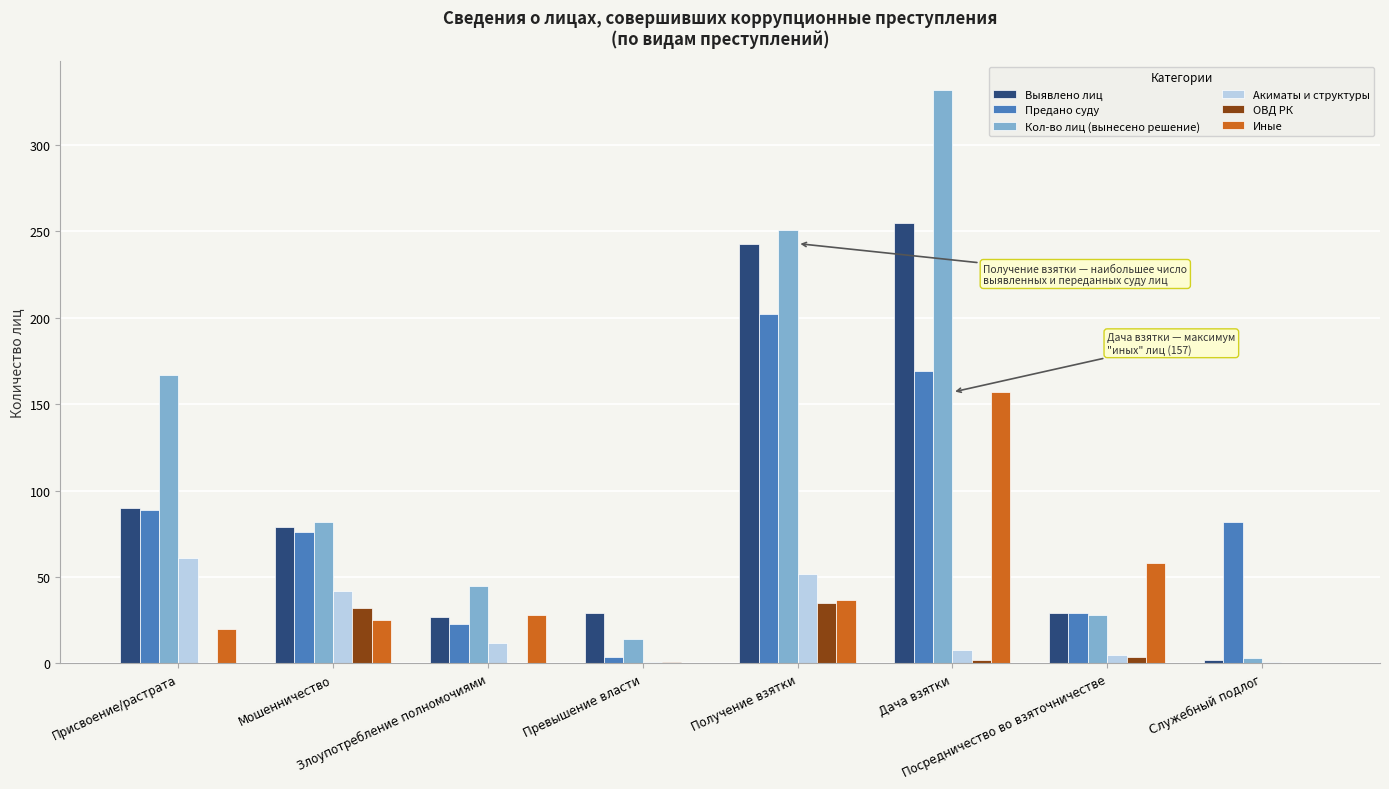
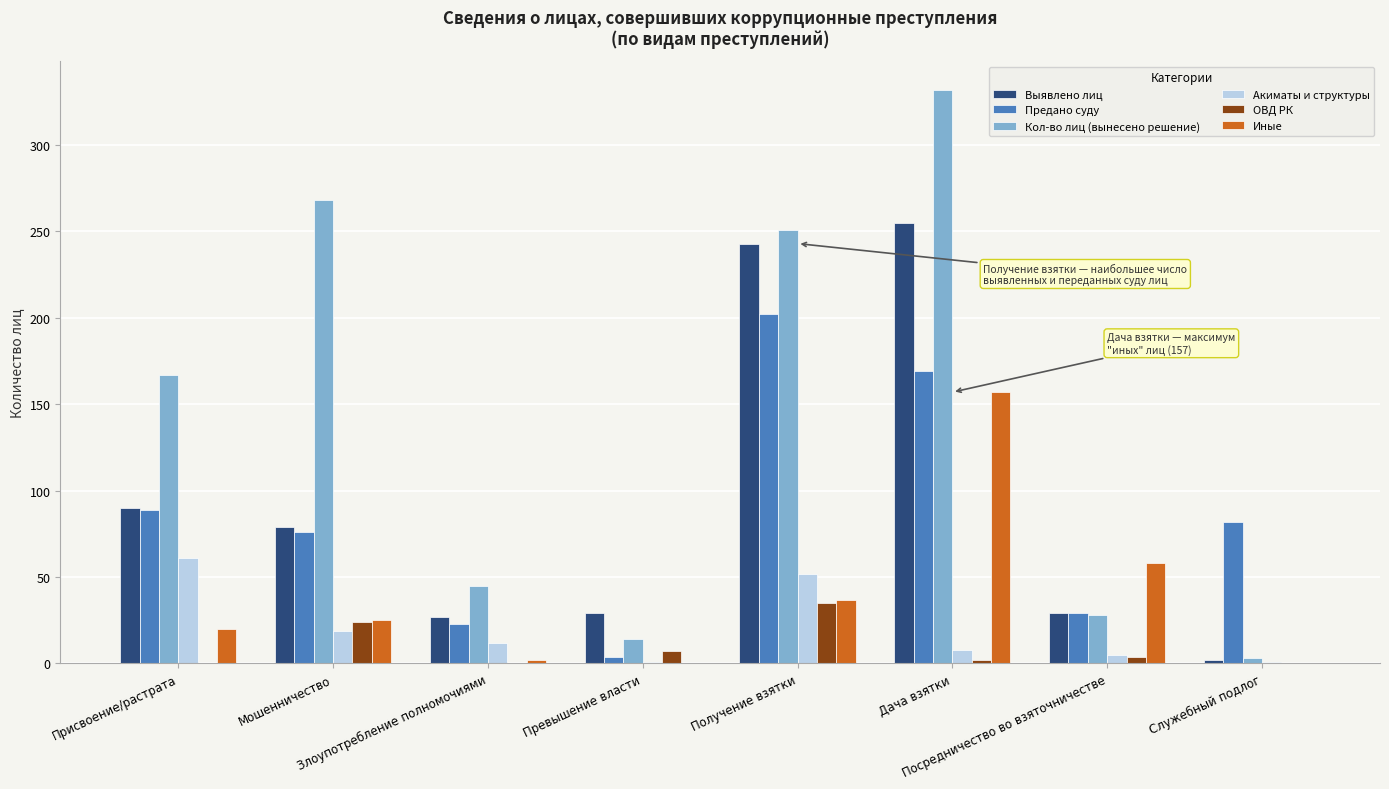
  {
    "Выявлено лиц": {
      "Присвоение/растрата": 90,
      "Мошенничество": 79,
      "Злоупотребление полномочиями": 27,
      "Превышение власти": 29,
      "Получение взятки": 243,
      "Дача взятки": 255,
      "Посредничество во взяточничестве": 29,
      "Служебный подлог": 2
    },
    "Предано суду": {
      "Присвоение/растрата": 89,
      "Мошенничество": 76,
      "Злоупотребление полномочиями": 23,
      "Превышение власти": 4,
      "Получение взятки": 202,
      "Дача взятки": 169,
      "Посредничество во взяточничестве": 29,
      "Служебный подлог": 82
    },
    "Кол-во лиц (вынесено решение)": {
      "Присвоение/растрата": 167,
-     "Мошенничество": 82,
+     "Мошенничество": 268,
      "Злоупотребление полномочиями": 45,
      "Превышение власти": 14,
      "Получение взятки": 251,
      "Дача взятки": 332,
      "Посредничество во взяточничестве": 28,
      "Служебный подлог": 3
    },
    "Акиматы и структуры": {
      "Присвоение/растрата": 61,
-     "Мошенничество": 42,
+     "Мошенничество": 19,
      "Злоупотребление полномочиями": 12,
      "Получение взятки": 52,
      "Дача взятки": 8,
      "Посредничество во взяточничестве": 5
    },
    "ОВД РК": {
      "Присвоение/растрата": 0,
-     "Мошенничество": 32,
+     "Мошенничество": 24,
      "Злоупотребление полномочиями": 0,
-     "Превышение власти": 1,
+     "Превышение власти": 7,
      "Получение взятки": 35,
      "Дача взятки": 2,
      "Посредничество во взяточничестве": 4,
      "Служебный подлог": 0
    },
    "Иные": {
      "Присвоение/растрата": 20,
      "Мошенничество": 25,
-     "Злоупотребление полномочиями": 28,
+     "Злоупотребление полномочиями": 2,
      "Превышение власти": 0,
      "Получение взятки": 37,
      "Посредничество во взяточничестве": 58,
      "Служебный подлог": 0
    }
  }
